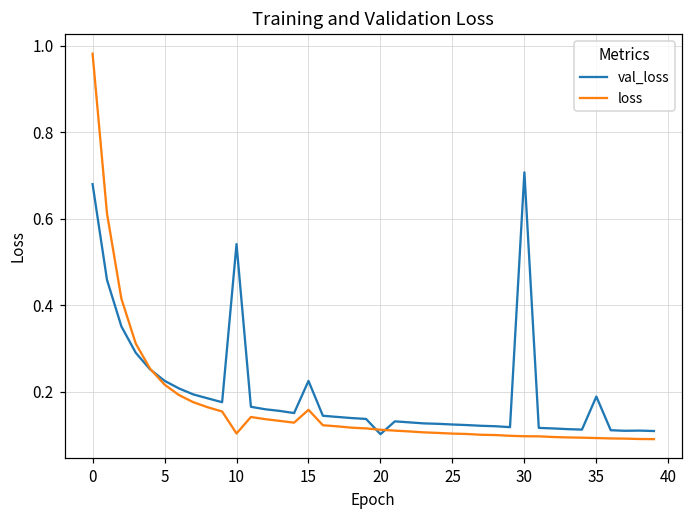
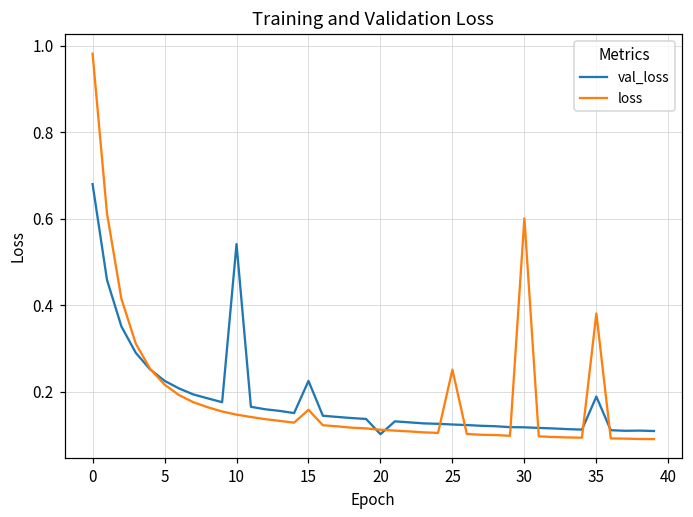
  {
    "val_loss": {
      "0": 0.68,
      "5": 0.23,
      "10": 0.54,
      "15": 0.22,
      "20": 0.10,
      "25": 0.12,
-     "30": 0.71,
+     "30": 0.12,
      "35": 0.19
    },
    "loss": {
      "0": 0.98,
      "5": 0.22,
-     "10": 0.10,
+     "10": 0.15,
      "15": 0.16,
      "20": 0.11,
-     "25": 0.10,
-     "30": 0.10,
-     "35": 0.09
+     "25": 0.25,
+     "30": 0.60,
+     "35": 0.38
    }
  }
